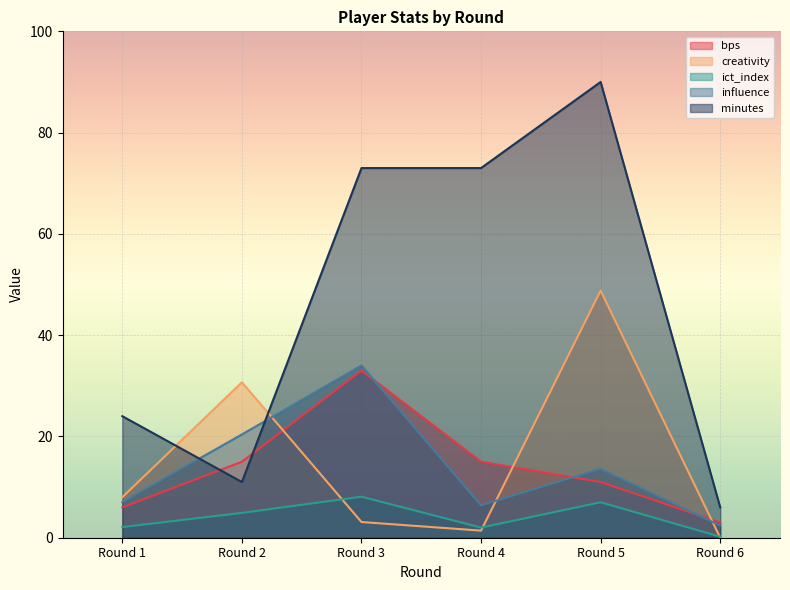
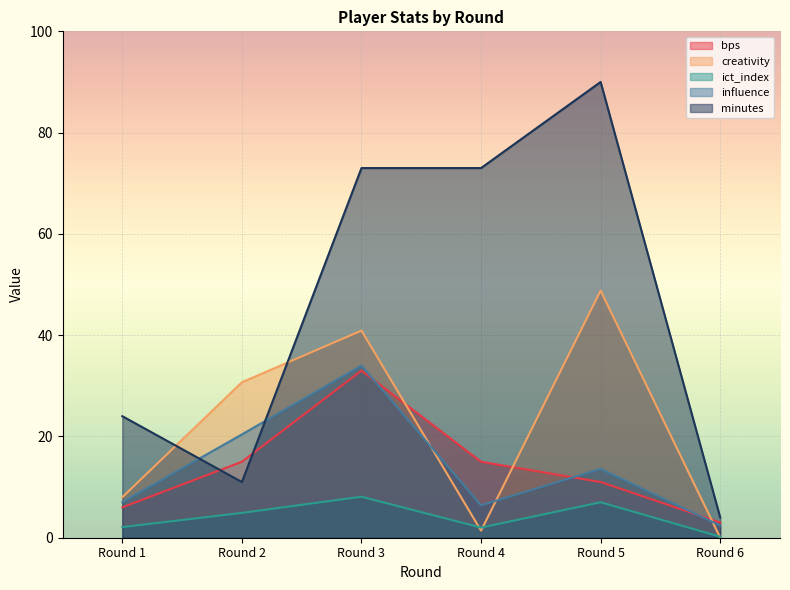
  {
    "bps": {
      "Round 1": 6,
      "Round 2": 15,
      "Round 3": 33,
      "Round 4": 15,
      "Round 5": 11,
      "Round 6": 3
    },
    "creativity": {
      "Round 1": 8,
      "Round 2": 31,
-     "Round 3": 3,
+     "Round 3": 41,
      "Round 4": 1,
      "Round 5": 49
    },
    "minutes": {
      "Round 1": 24,
      "Round 2": 11,
      "Round 3": 73,
      "Round 4": 73,
      "Round 5": 90,
-     "Round 6": 6
+     "Round 6": 4
    }
  }
